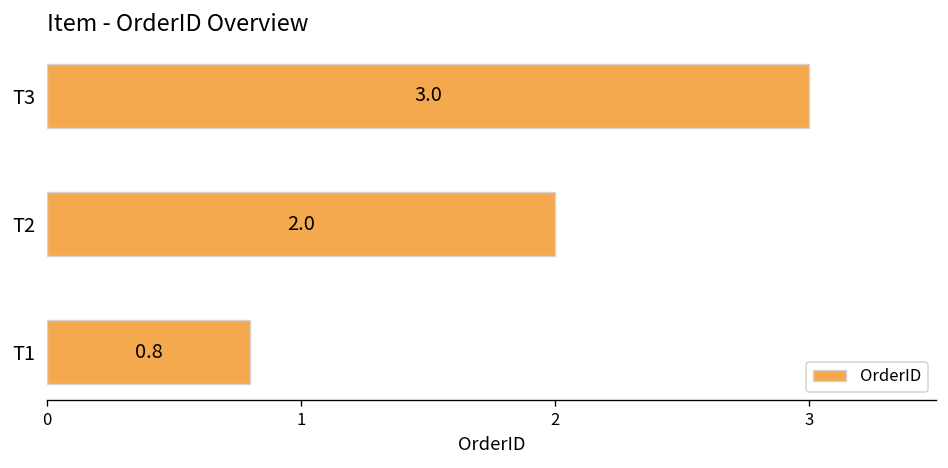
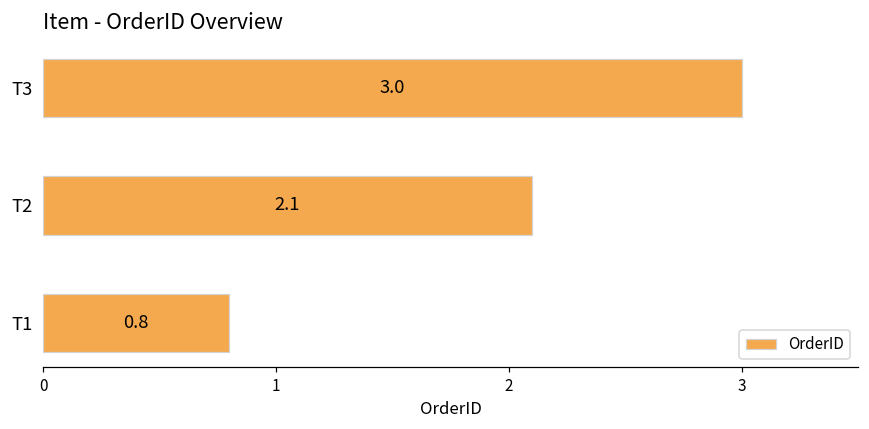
  {
    "T3": 3.0,
-   "T2": 2.0,
+   "T2": 2.1,
    "T1": 0.8
  }
